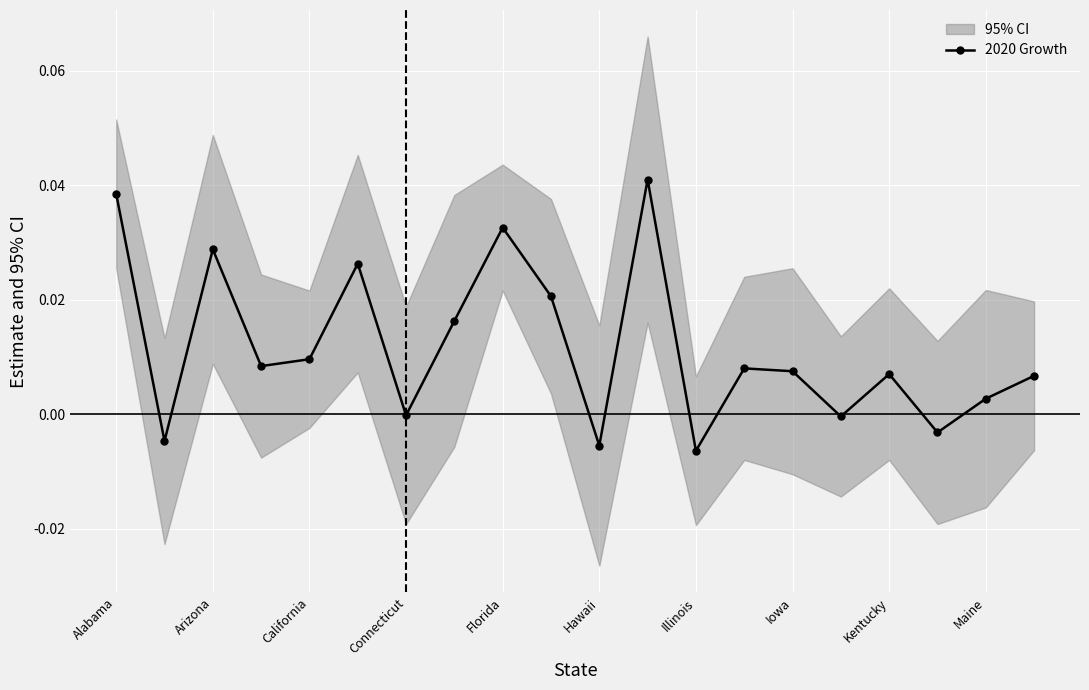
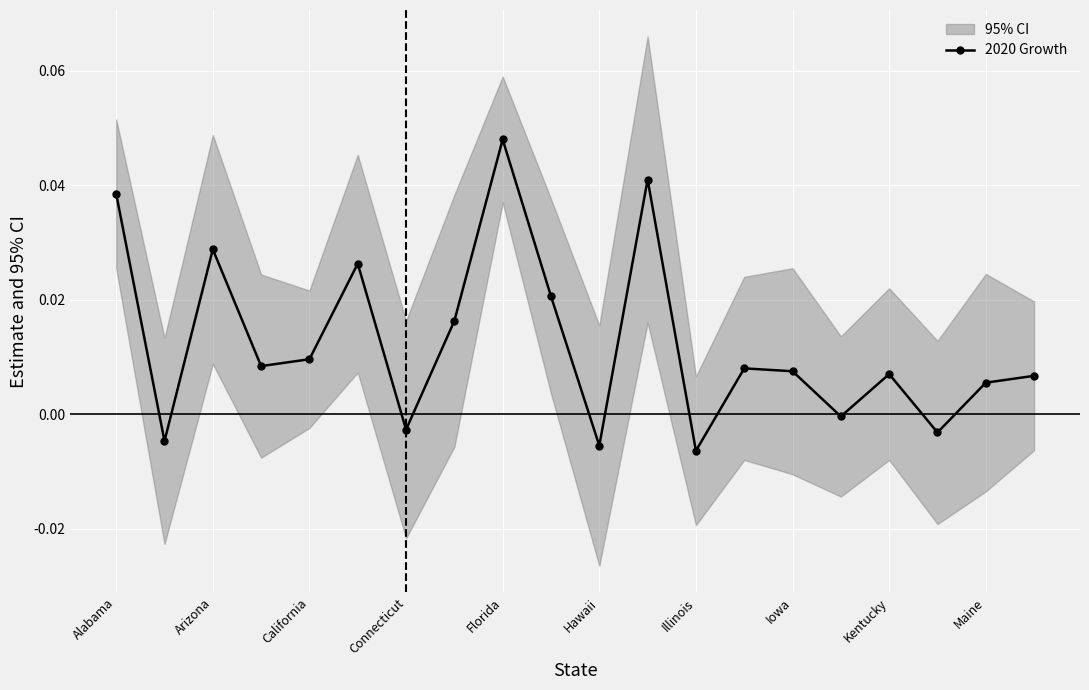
  {
    "2020 Growth": {
      "Alabama": 0.039,
      "Arizona": 0.029,
      "California": 0.010,
-     "Connecticut": 0.000,
-     "Florida": 0.033,
+     "Connecticut": -0.003,
+     "Florida": 0.048,
      "Hawaii": -0.006,
      "Illinois": -0.006,
      "Iowa": 0.008,
      "Kentucky": 0.007,
-     "Maine": 0.003
+     "Maine": 0.006
    }
  }
